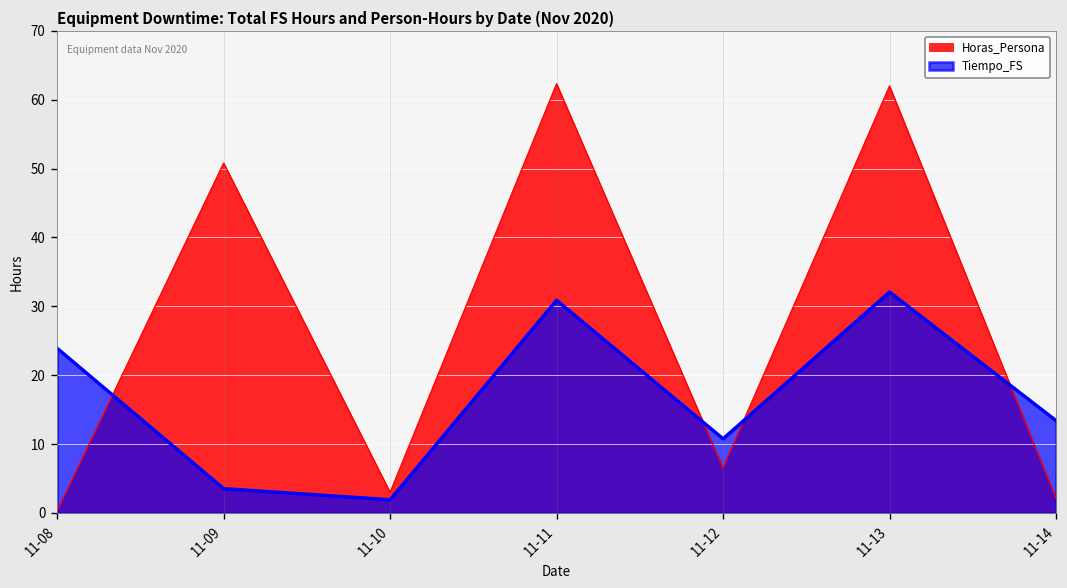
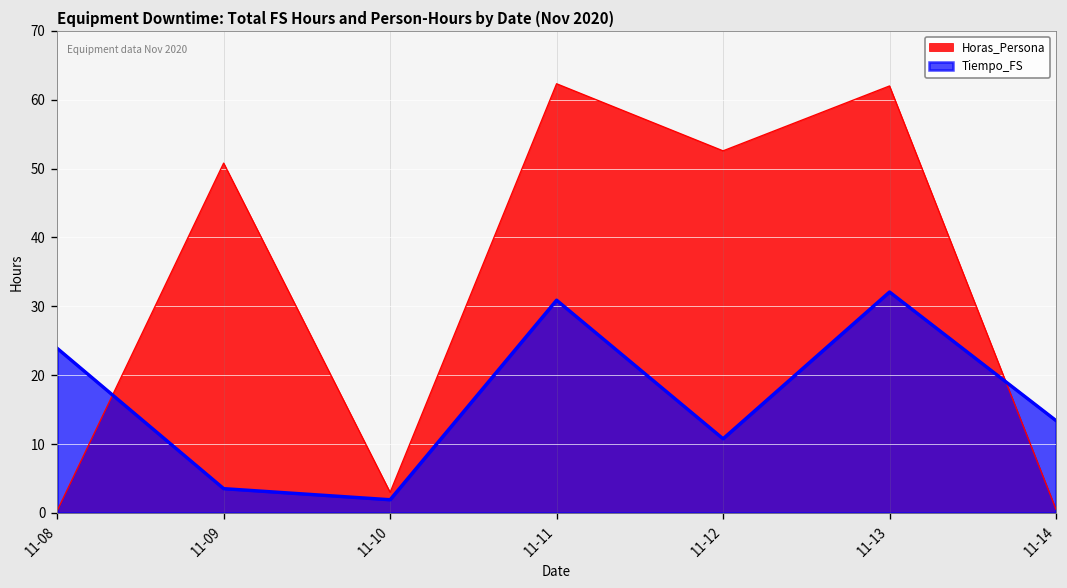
  {
    "Horas_Persona": {
      "11-08": 0,
      "11-09": 51,
      "11-10": 3,
      "11-11": 62,
-     "11-12": 7,
+     "11-12": 53,
      "11-13": 62,
-     "11-14": 2
+     "11-14": 1
    },
    "Tiempo_FS": {
      "11-08": 24,
      "11-09": 4,
      "11-10": 2,
      "11-11": 31,
      "11-12": 11,
      "11-13": 32,
      "11-14": 13
    }
  }
